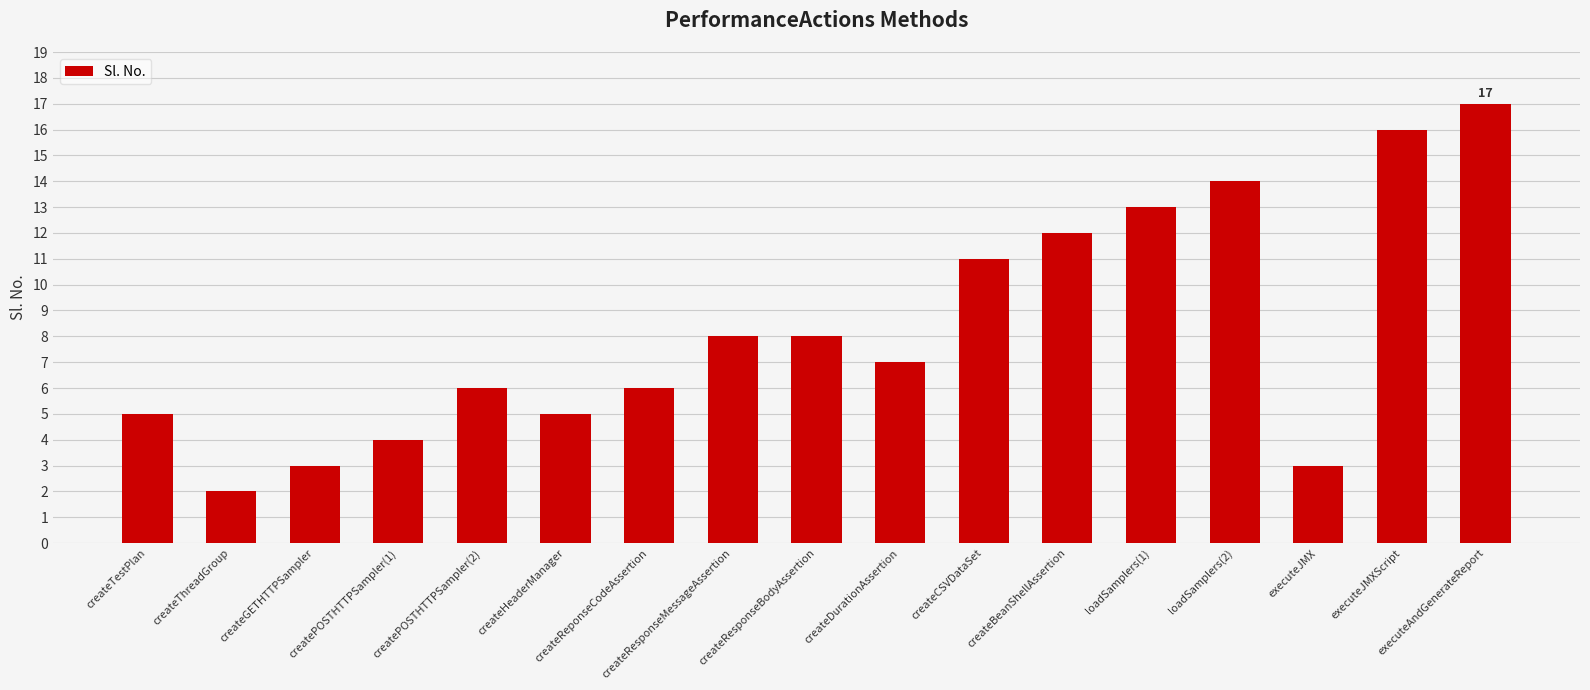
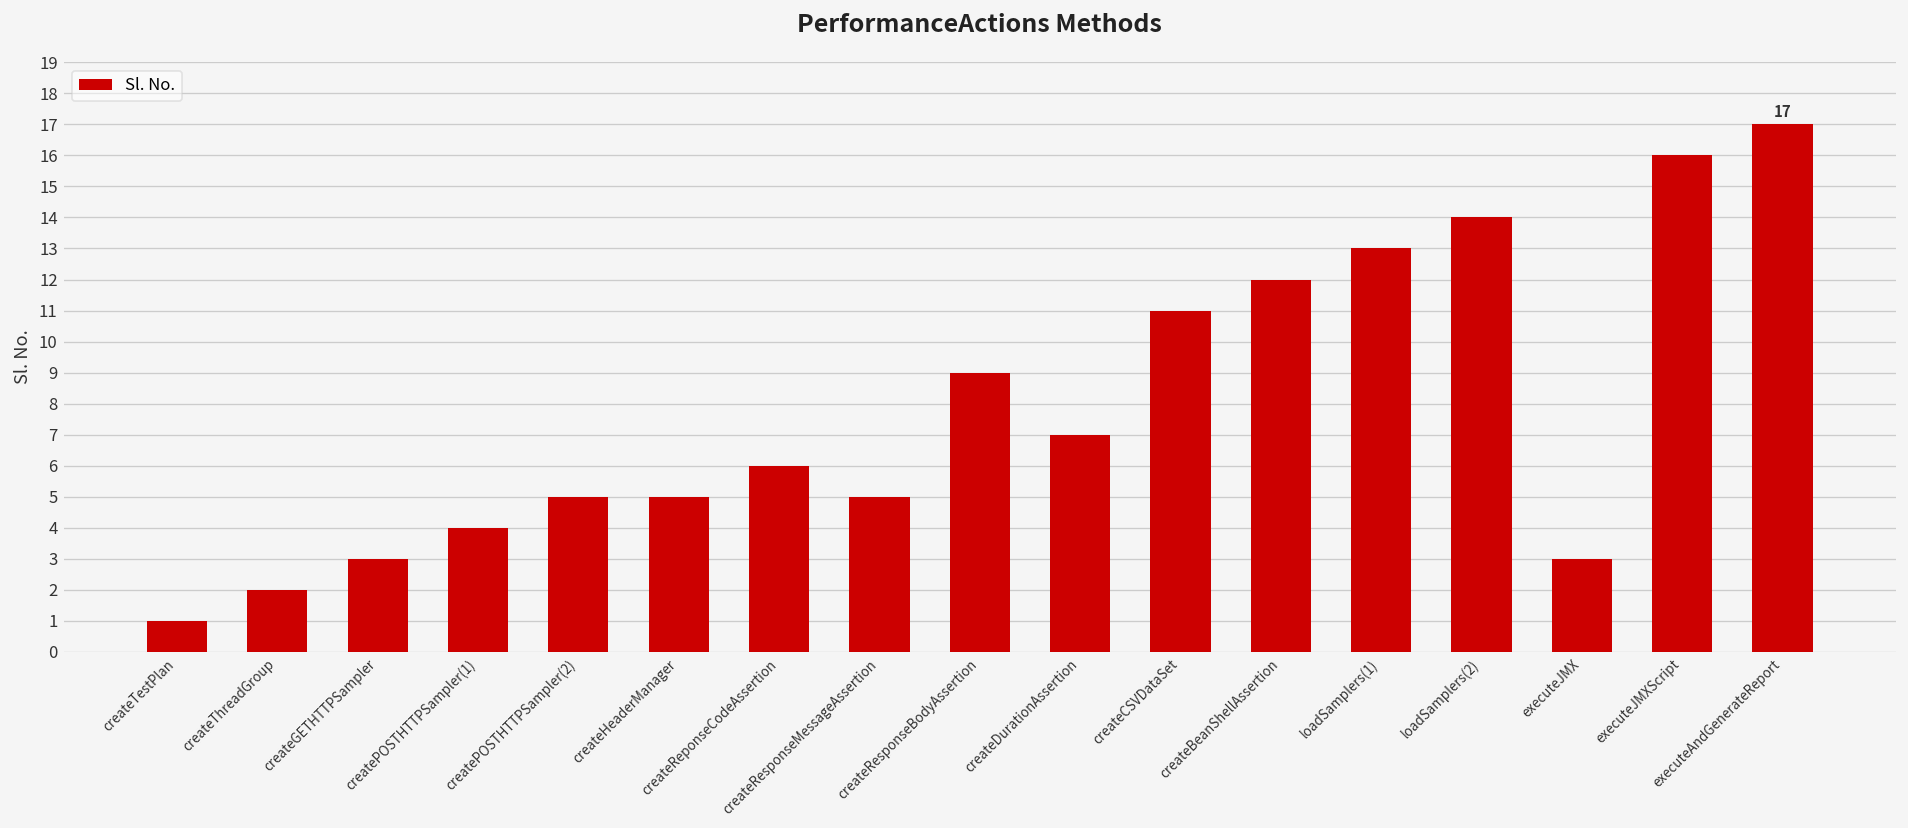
  {
-   "createTestPlan": 5,
+   "createTestPlan": 1,
    "createThreadGroup": 2,
    "createGETHTTPSampler": 3,
    "createPOSTHTTPSampler(1)": 4,
-   "createPOSTHTTPSampler(2)": 6,
+   "createPOSTHTTPSampler(2)": 5,
    "createHeaderManager": 5,
    "createReponseCodeAssertion": 6,
-   "createResponseMessageAssertion": 8,
-   "createResponseBodyAssertion": 8,
+   "createResponseMessageAssertion": 5,
+   "createResponseBodyAssertion": 9,
    "createDurationAssertion": 7,
    "createCSVDataSet": 11,
    "createBeanShellAssertion": 12,
    "loadSamplers(1)": 13,
    "loadSamplers(2)": 14,
    "executeJMX": 3,
    "executeJMXScript": 16
  }
